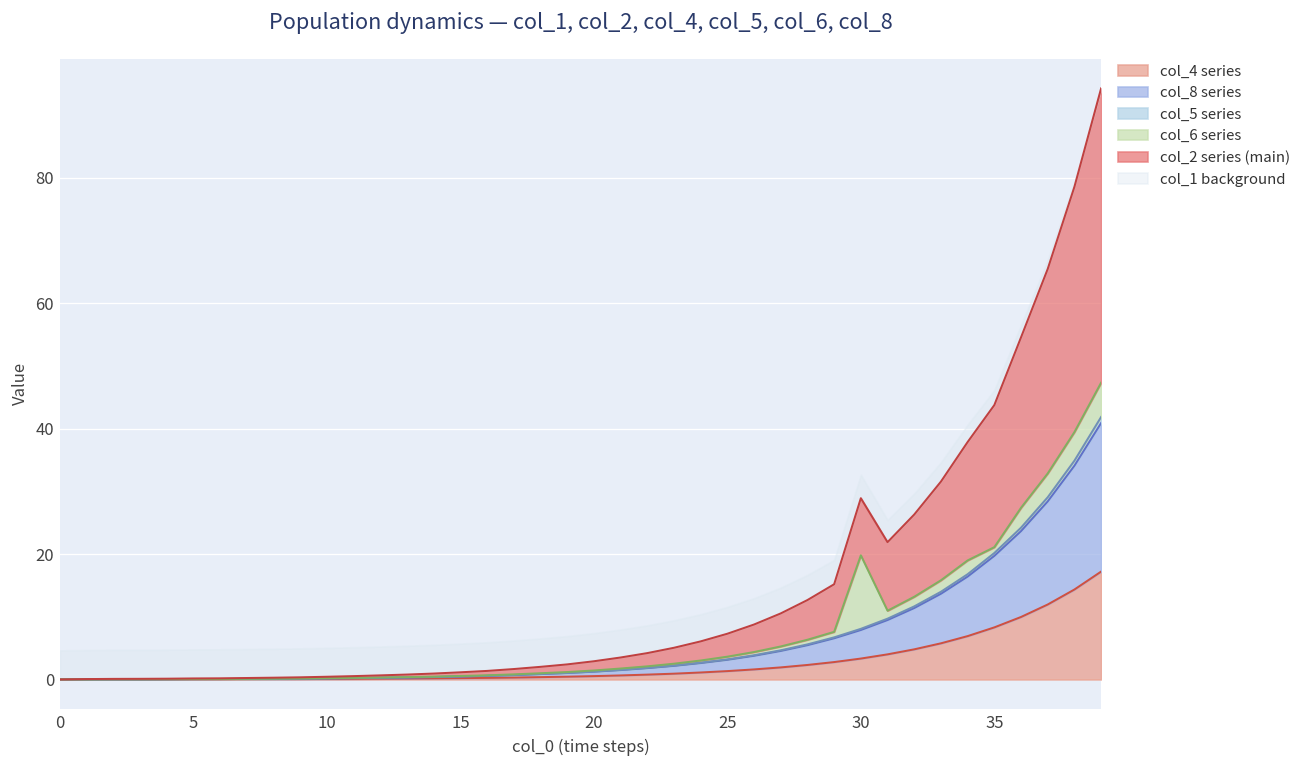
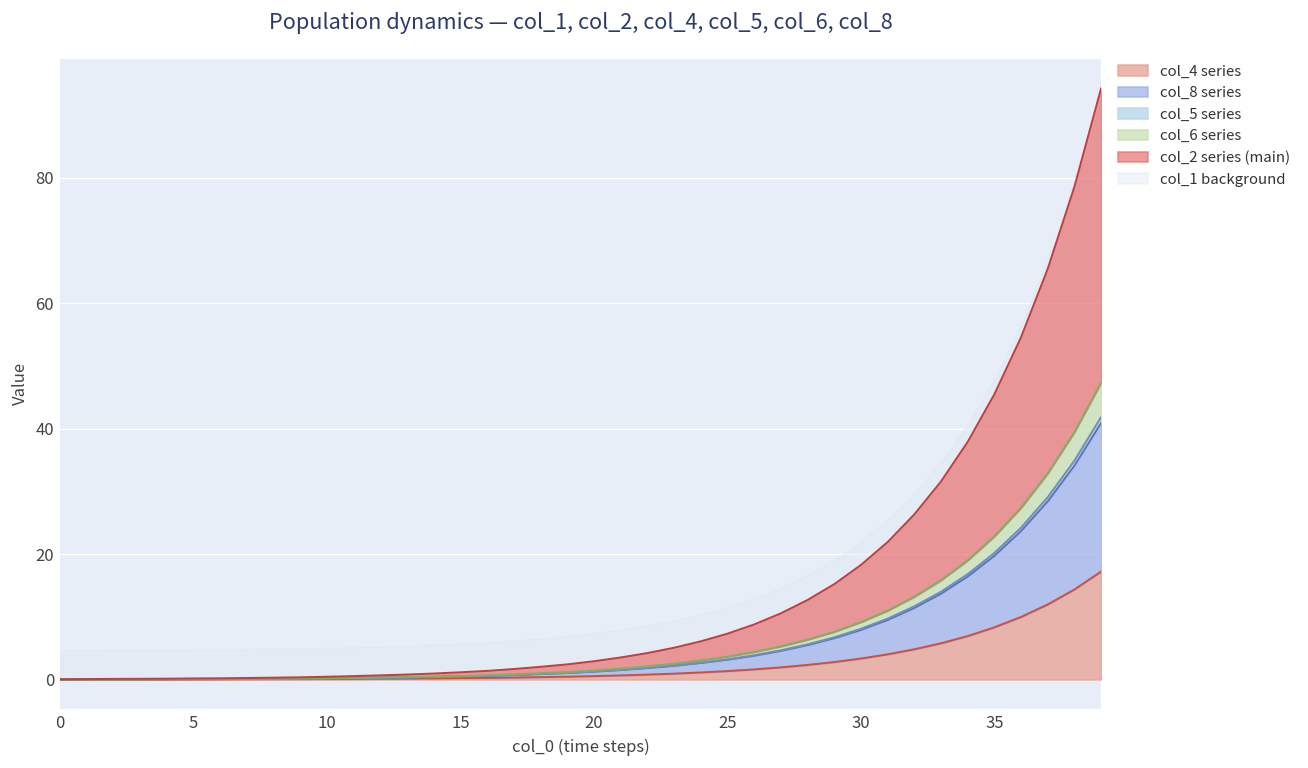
  {
    "col_6 series": {
-     "30": 12,
-     "35": 1
+     "30": 1,
+     "35": 3
    }
  }
